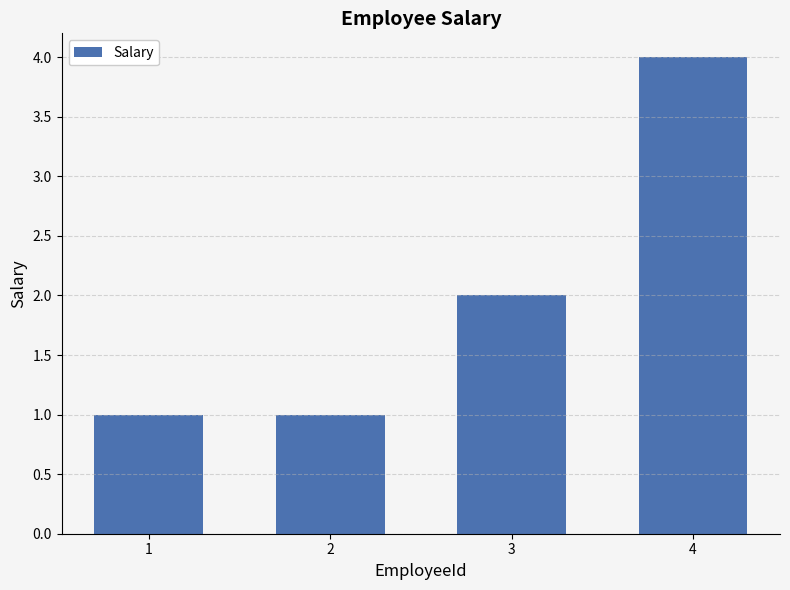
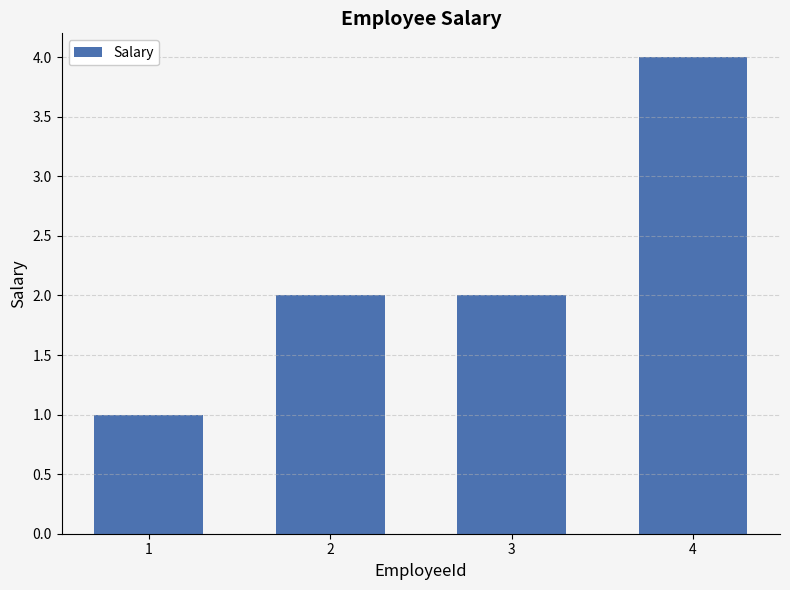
  {
    "1": 1,
-   "2": 1,
+   "2": 2,
    "3": 2,
    "4": 4
  }
